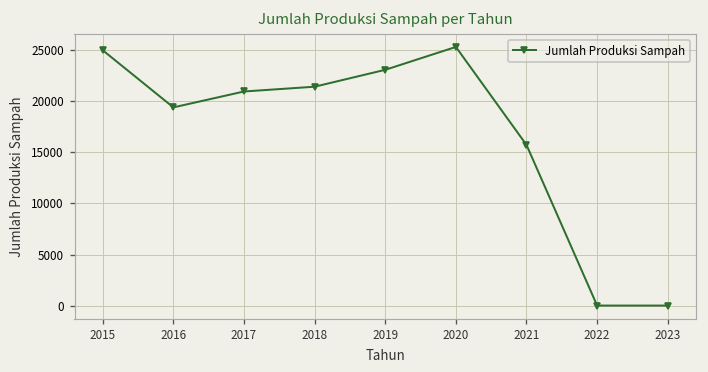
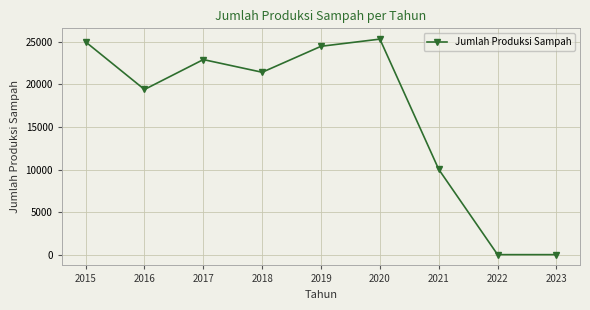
  {
    "2015": 25000,
    "2016": 19000,
-   "2017": 21000,
+   "2017": 23000,
    "2018": 21000,
-   "2019": 23000,
+   "2019": 24000,
    "2020": 25000,
-   "2021": 16000,
+   "2021": 10000,
    "2022": 0,
    "2023": 0
  }
